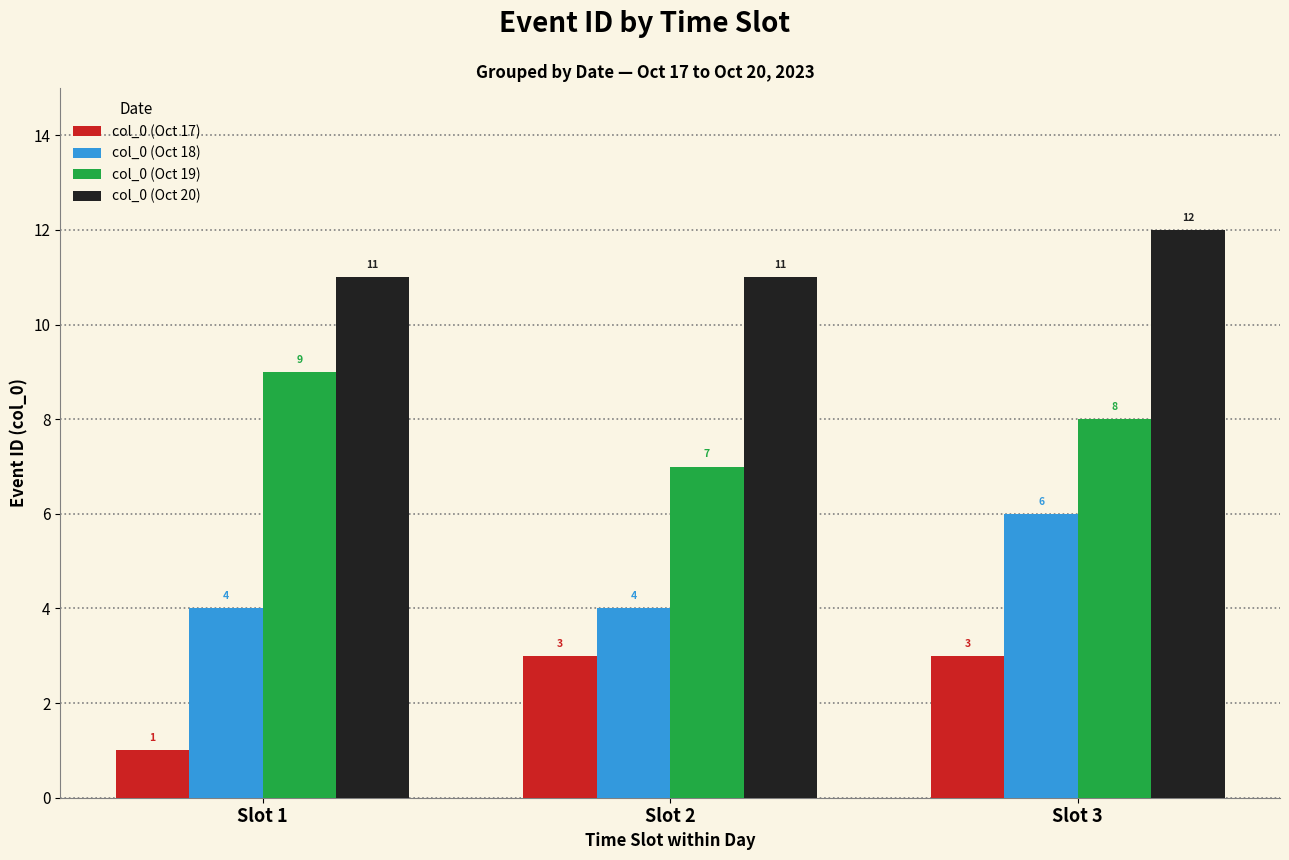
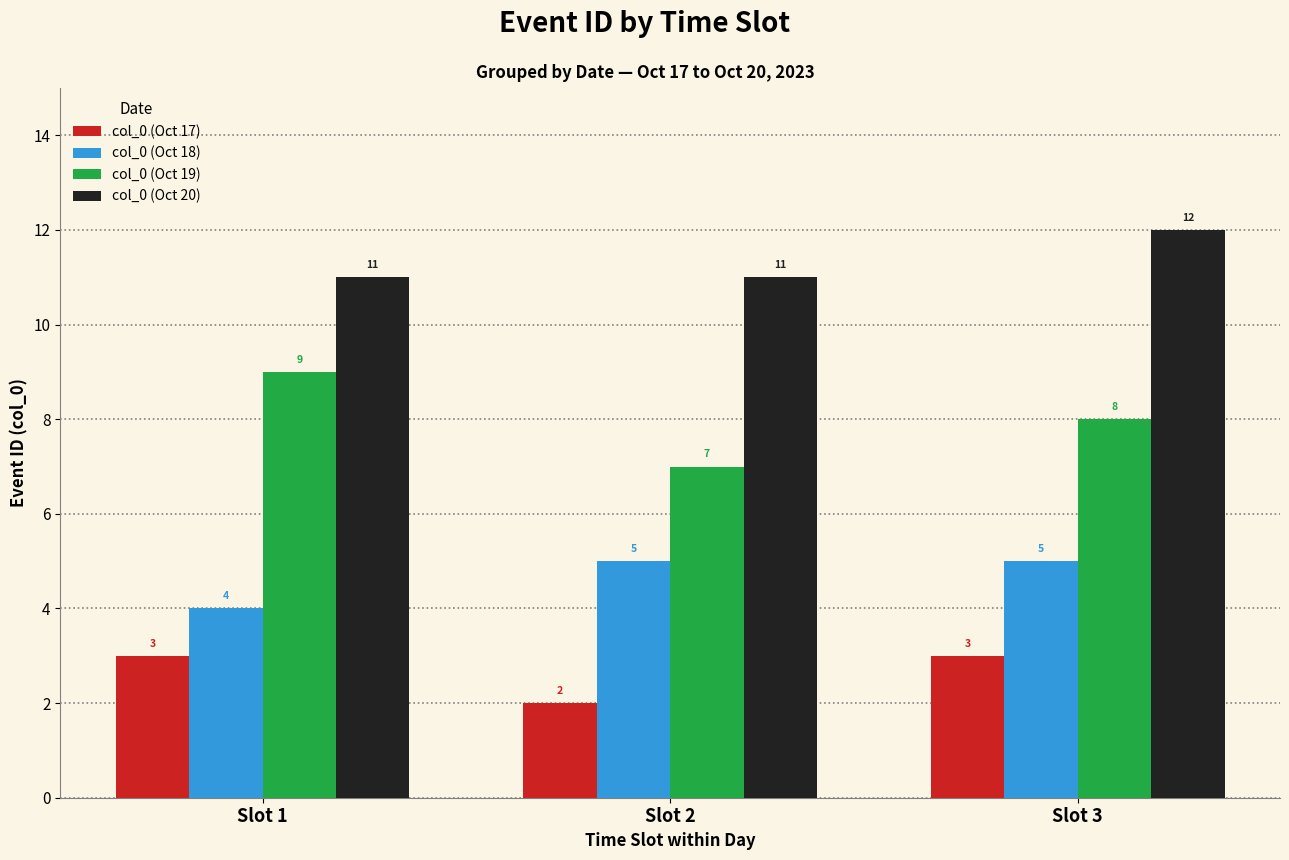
  {
    "col_0 (Oct 17)": {
-     "Slot 1": 1,
-     "Slot 2": 3,
+     "Slot 1": 3,
+     "Slot 2": 2,
      "Slot 3": 3
    },
    "col_0 (Oct 18)": {
      "Slot 1": 4,
-     "Slot 2": 4,
-     "Slot 3": 6
+     "Slot 2": 5,
+     "Slot 3": 5
    },
    "col_0 (Oct 19)": {
      "Slot 1": 9,
      "Slot 2": 7,
      "Slot 3": 8
    },
    "col_0 (Oct 20)": {
      "Slot 1": 11,
      "Slot 2": 11,
      "Slot 3": 12
    }
  }
